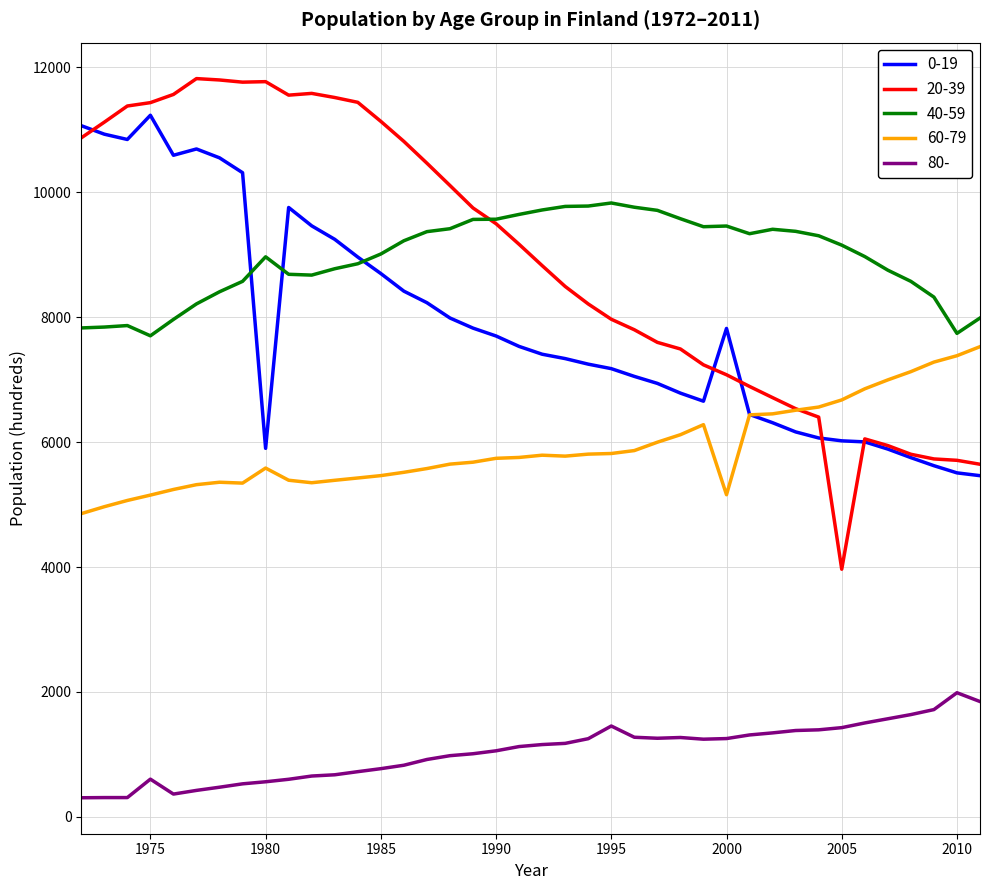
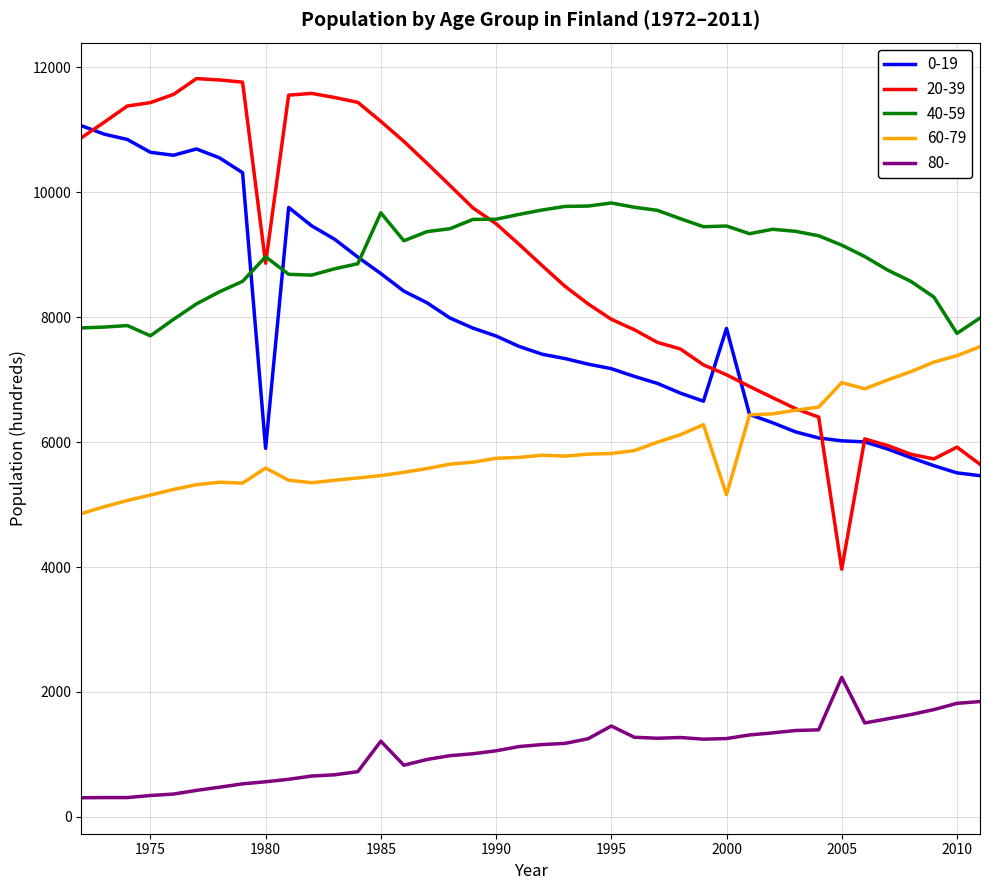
  {
    "0-19": {
-     "1975": 11200,
+     "1975": 10600,
      "1980": 5900,
      "1985": 8700,
      "1990": 7700,
      "1995": 7200,
      "2000": 7800,
      "2005": 6000,
      "2010": 5500
    },
    "20-39": {
      "1975": 11400,
-     "1980": 11800,
+     "1980": 8900,
      "1985": 11100,
      "1990": 9500,
      "1995": 8000,
      "2000": 7100,
      "2005": 4000,
-     "2010": 5700
+     "2010": 5900
    },
    "40-59": {
      "1975": 7700,
      "1980": 9000,
-     "1985": 9000,
+     "1985": 9700,
      "1990": 9600,
      "1995": 9800,
      "2000": 9500,
      "2005": 9200,
      "2010": 7700
    },
    "60-79": {
      "1975": 5200,
      "1980": 5600,
      "1985": 5500,
      "1990": 5700,
      "1995": 5800,
      "2000": 5200,
-     "2005": 6700,
+     "2005": 7000,
      "2010": 7400
    },
    "80-": {
-     "1975": 600,
+     "1975": 300,
      "1980": 600,
-     "1985": 800,
+     "1985": 1200,
      "1990": 1100,
      "1995": 1500,
      "2000": 1300,
-     "2005": 1400,
-     "2010": 2000
+     "2005": 2200,
+     "2010": 1800
    }
  }
